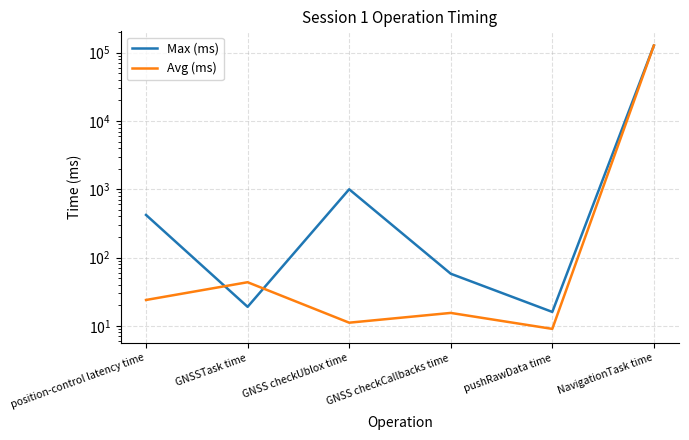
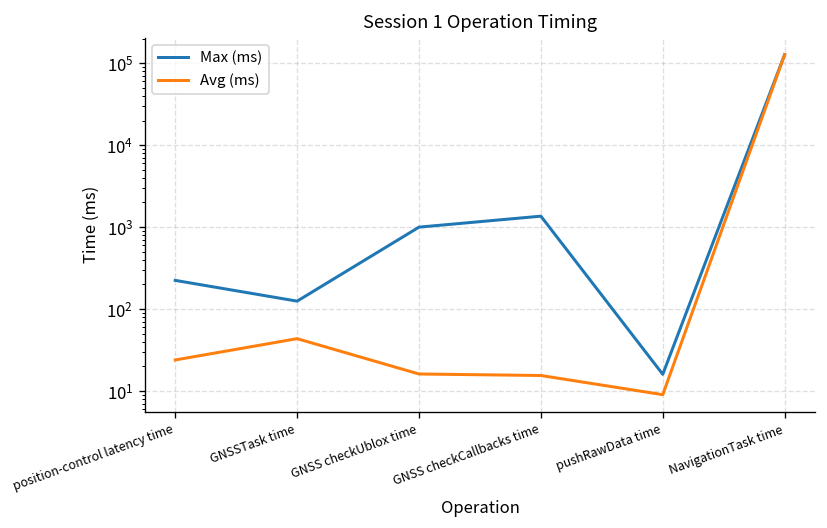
  {
    "Max (ms)": {
-     "position-control latency time": 400,
-     "GNSSTask time": 19,
+     "position-control latency time": 220,
+     "GNSSTask time": 130,
      "GNSS checkUblox time": 1000,
-     "GNSS checkCallbacks time": 60,
+     "GNSS checkCallbacks time": 1400,
      "pushRawData time": 16
    },
    "Avg (ms)": {
      "position-control latency time": 24,
      "GNSSTask time": 40,
-     "GNSS checkUblox time": 11,
+     "GNSS checkUblox time": 16,
      "GNSS checkCallbacks time": 15,
      "pushRawData time": 9
    }
  }
